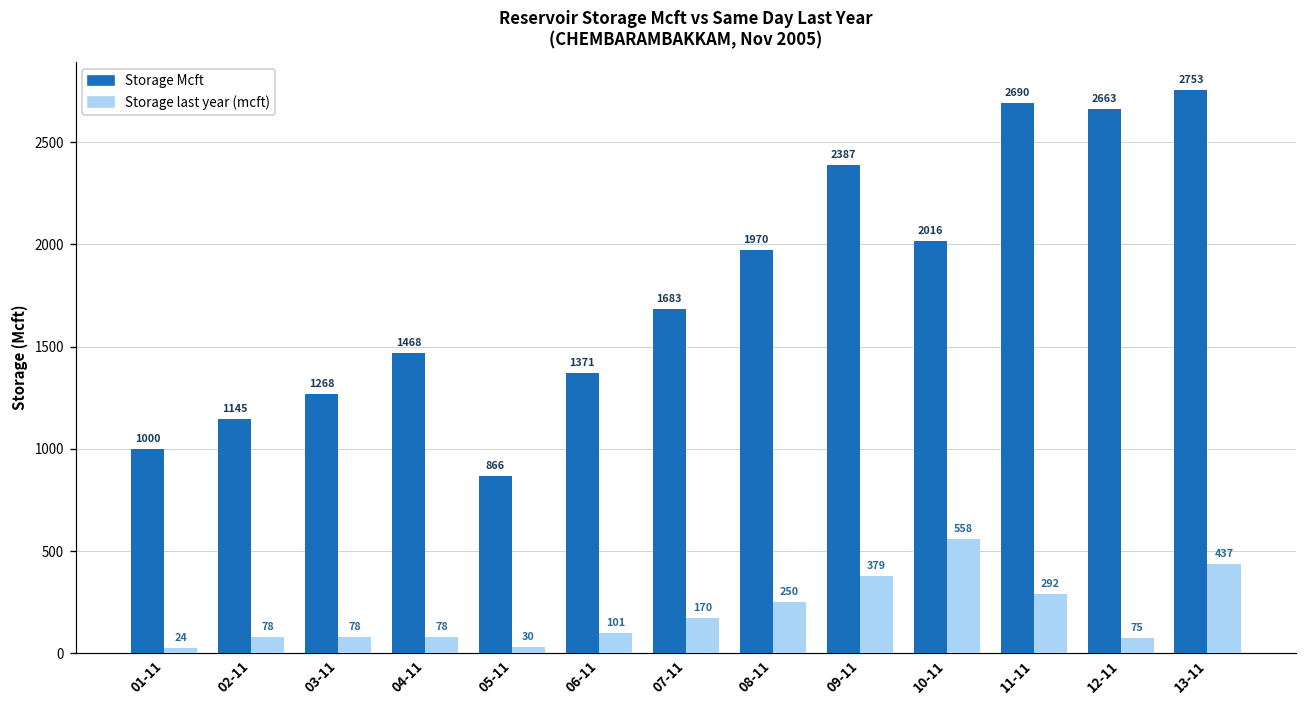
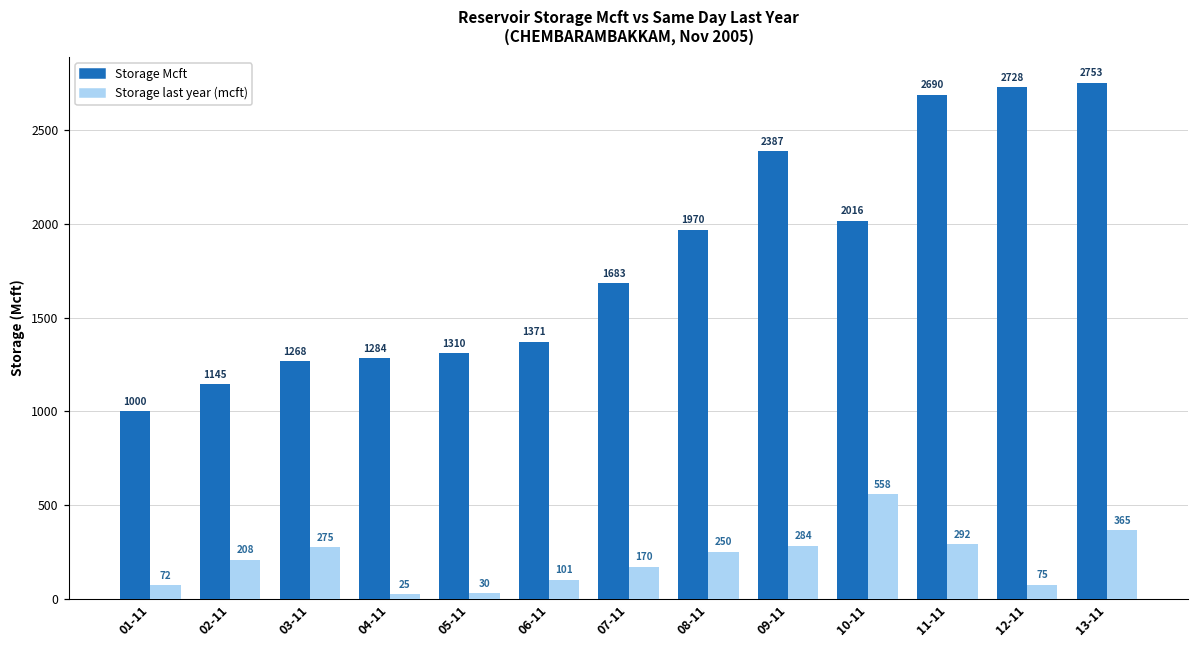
  {
    "Storage Mcft": {
      "01-11": 1000,
      "02-11": 1145,
      "03-11": 1268,
-     "04-11": 1468,
-     "05-11": 866,
+     "04-11": 1284,
+     "05-11": 1310,
      "06-11": 1371,
      "07-11": 1683,
      "08-11": 1970,
      "09-11": 2387,
      "10-11": 2016,
      "11-11": 2690,
-     "12-11": 2663,
+     "12-11": 2728,
      "13-11": 2753
    },
    "Storage last year (mcft)": {
-     "01-11": 24,
-     "02-11": 78,
-     "03-11": 78,
-     "04-11": 78,
+     "01-11": 72,
+     "02-11": 208,
+     "03-11": 275,
+     "04-11": 25,
      "05-11": 30,
      "06-11": 101,
      "07-11": 170,
      "08-11": 250,
-     "09-11": 379,
+     "09-11": 284,
      "10-11": 558,
      "11-11": 292,
      "12-11": 75,
-     "13-11": 437
+     "13-11": 365
    }
  }
